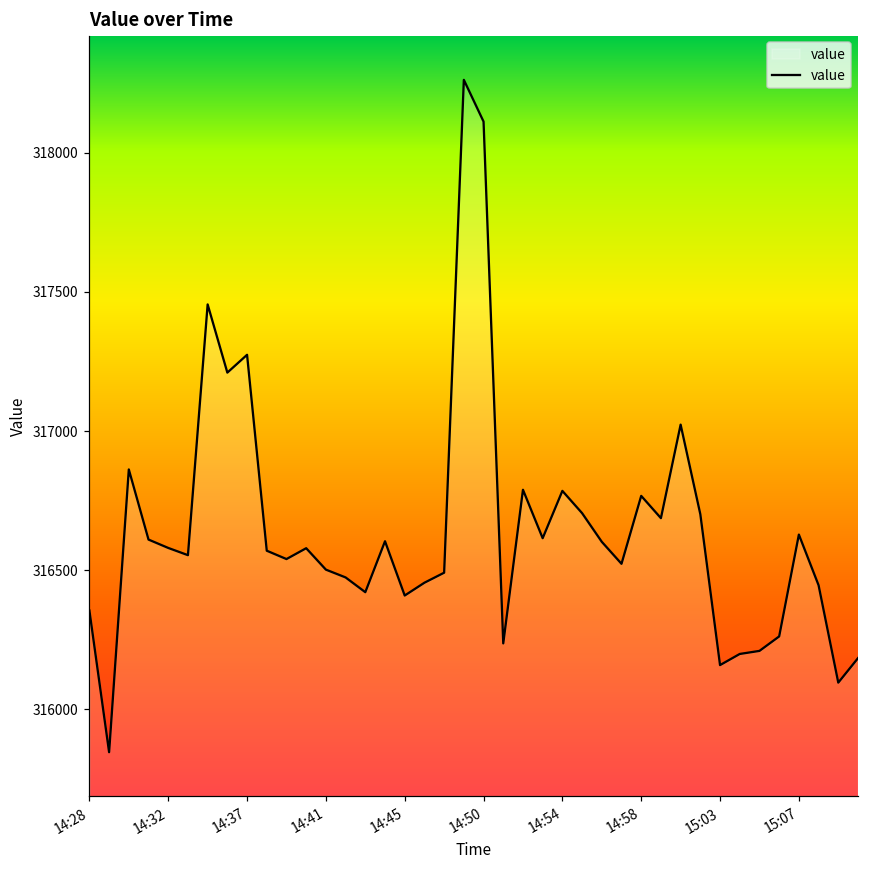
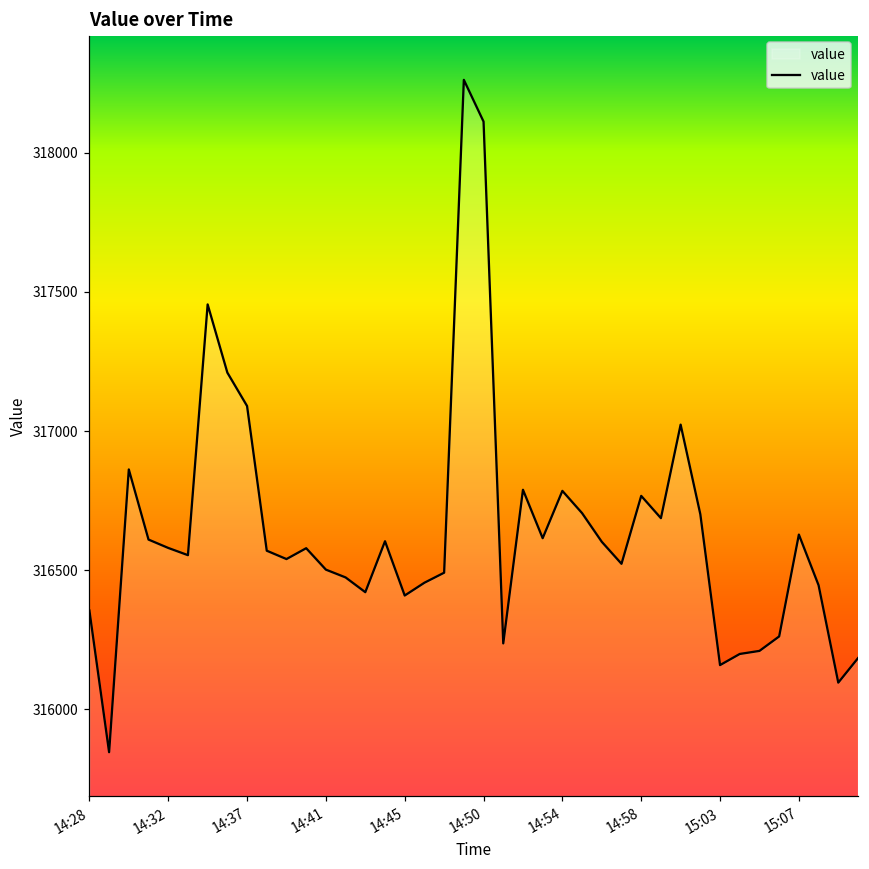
  {
    "14:28": 316360,
    "14:32": 316580,
-   "14:37": 317270,
+   "14:37": 317090,
    "14:41": 316500,
    "14:45": 316410,
    "14:50": 318110,
    "14:54": 316790,
    "14:58": 316770,
    "15:03": 316160,
    "15:07": 316630
  }
